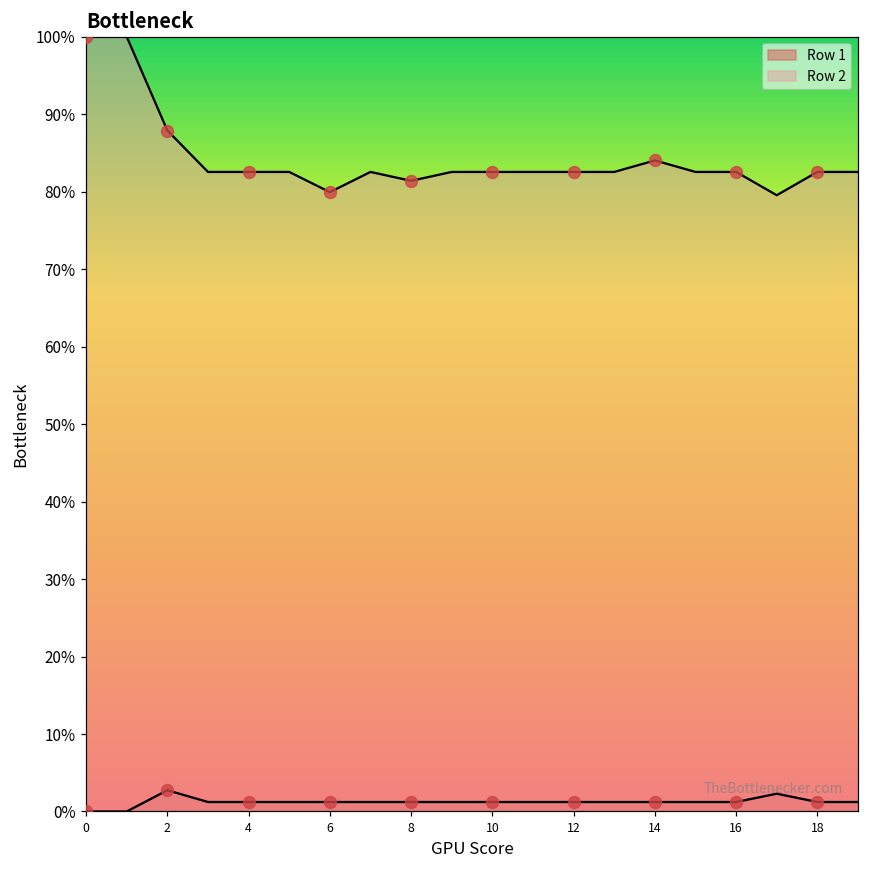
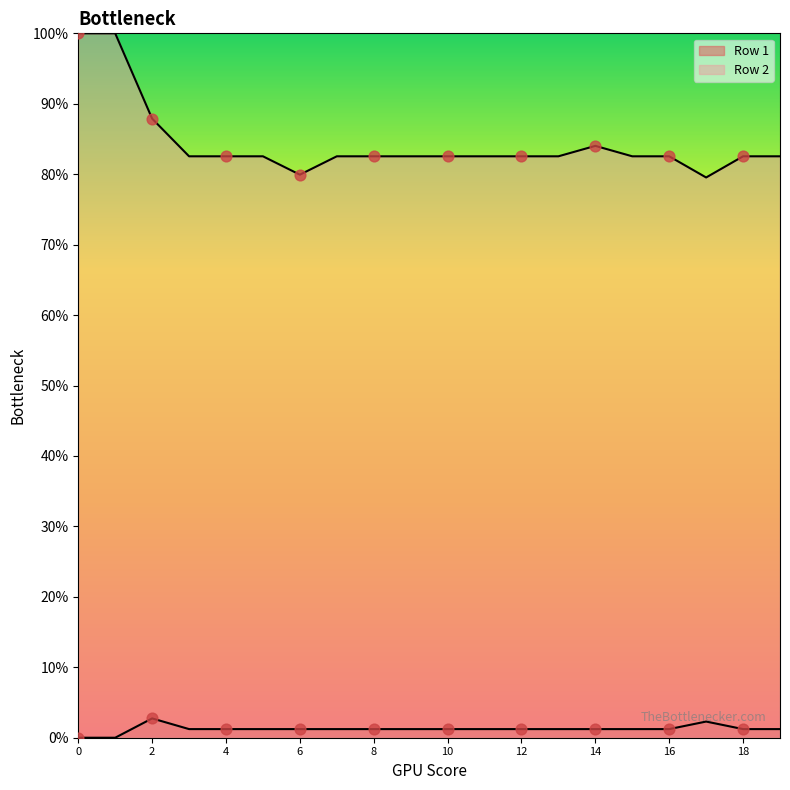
  {
    "Row 2": {
-     "8": "81%"
+     "8": "83%"
    }
  }
